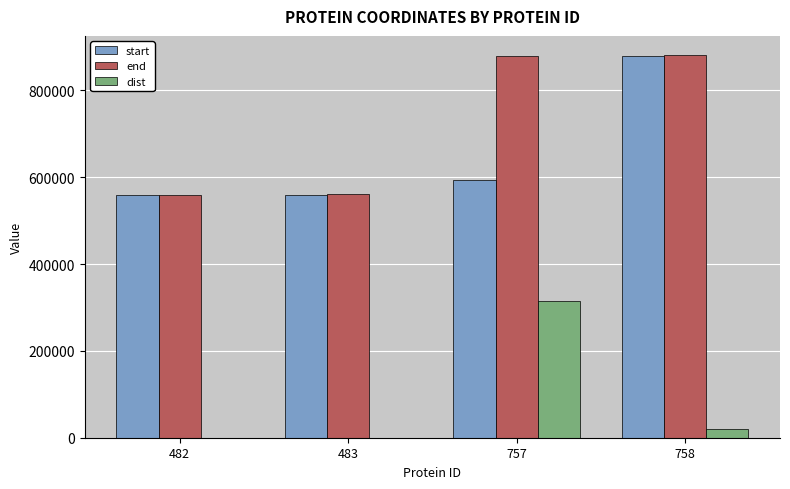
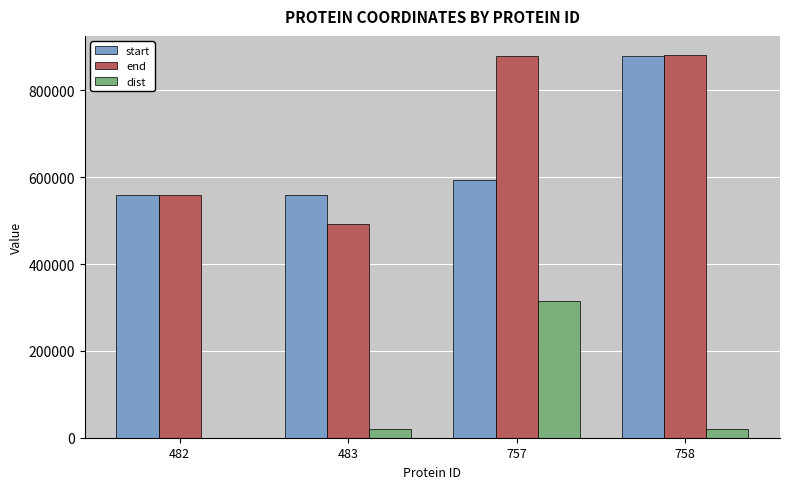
  {
    "start": {
      "482": 560000,
      "483": 560000,
      "757": 590000,
      "758": 880000
    },
    "end": {
      "482": 560000,
-     "483": 560000,
+     "483": 490000,
      "757": 880000,
      "758": 880000
    },
    "dist": {
      "482": 0,
-     "483": 0,
+     "483": 20000,
      "757": 310000,
      "758": 20000
    }
  }
